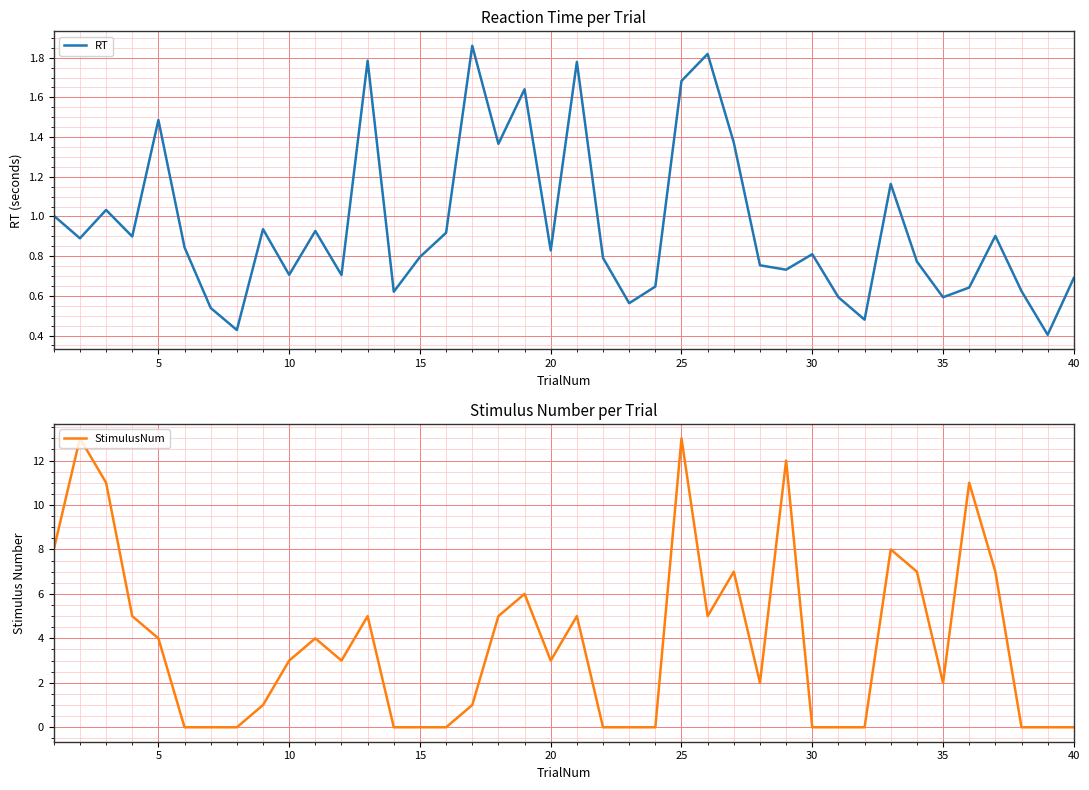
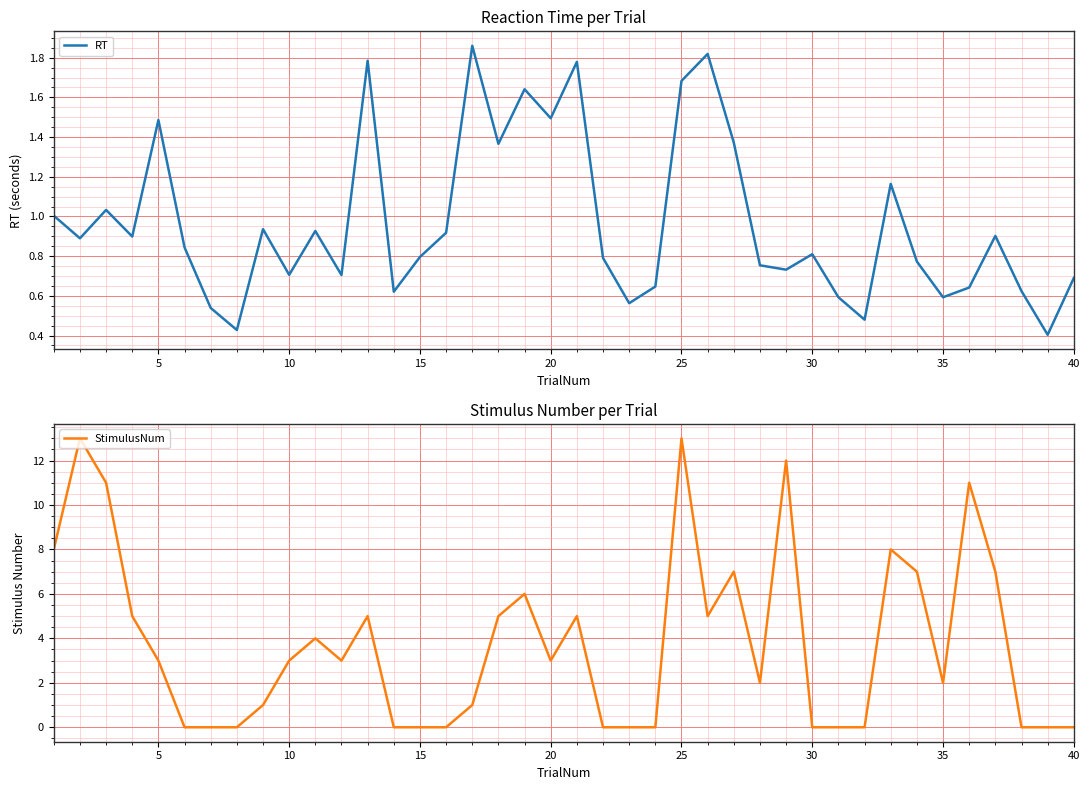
  {
    "Reaction Time per Trial": {
      "5": 1.49,
      "10": 0.71,
      "15": 0.80,
-     "20": 0.83,
+     "20": 1.50,
      "25": 1.68,
      "30": 0.81,
      "35": 0.59,
      "40": 0.69
    },
    "Stimulus Number per Trial": {
-     "5": 4,
+     "5": 3,
      "10": 3,
      "15": 0,
      "20": 3,
      "25": 13,
      "30": 0,
      "35": 2,
      "40": 0
    }
  }
